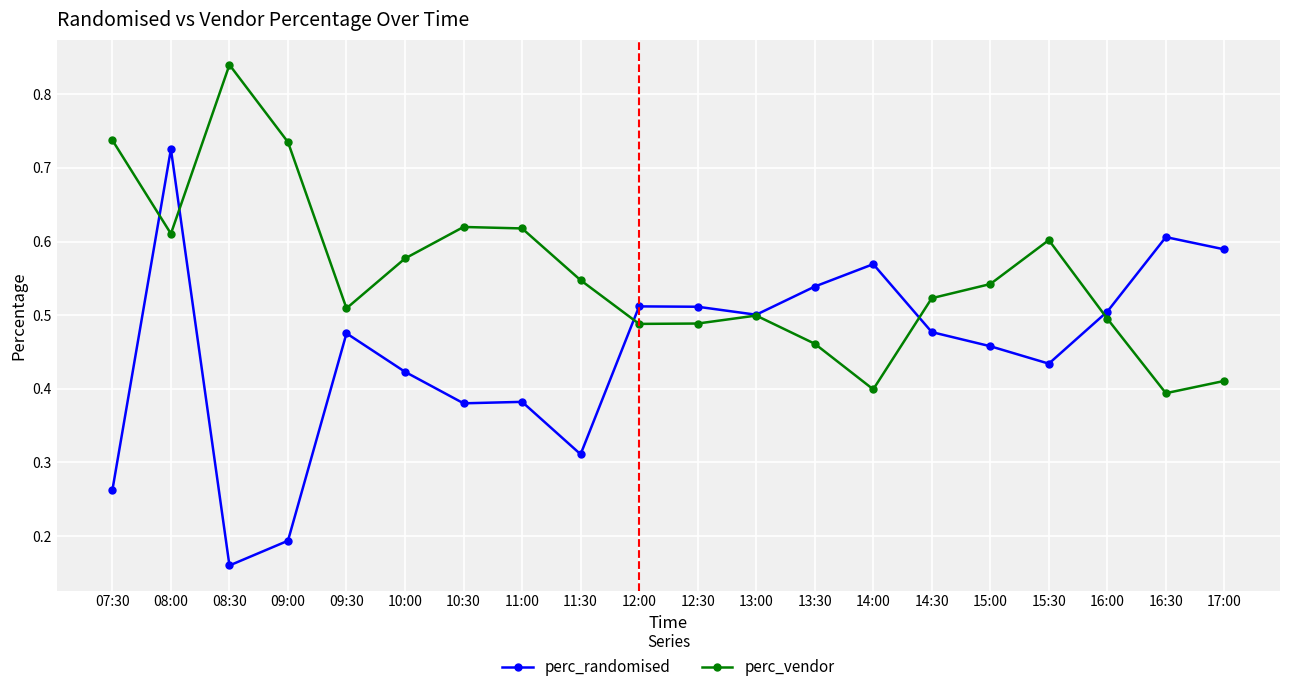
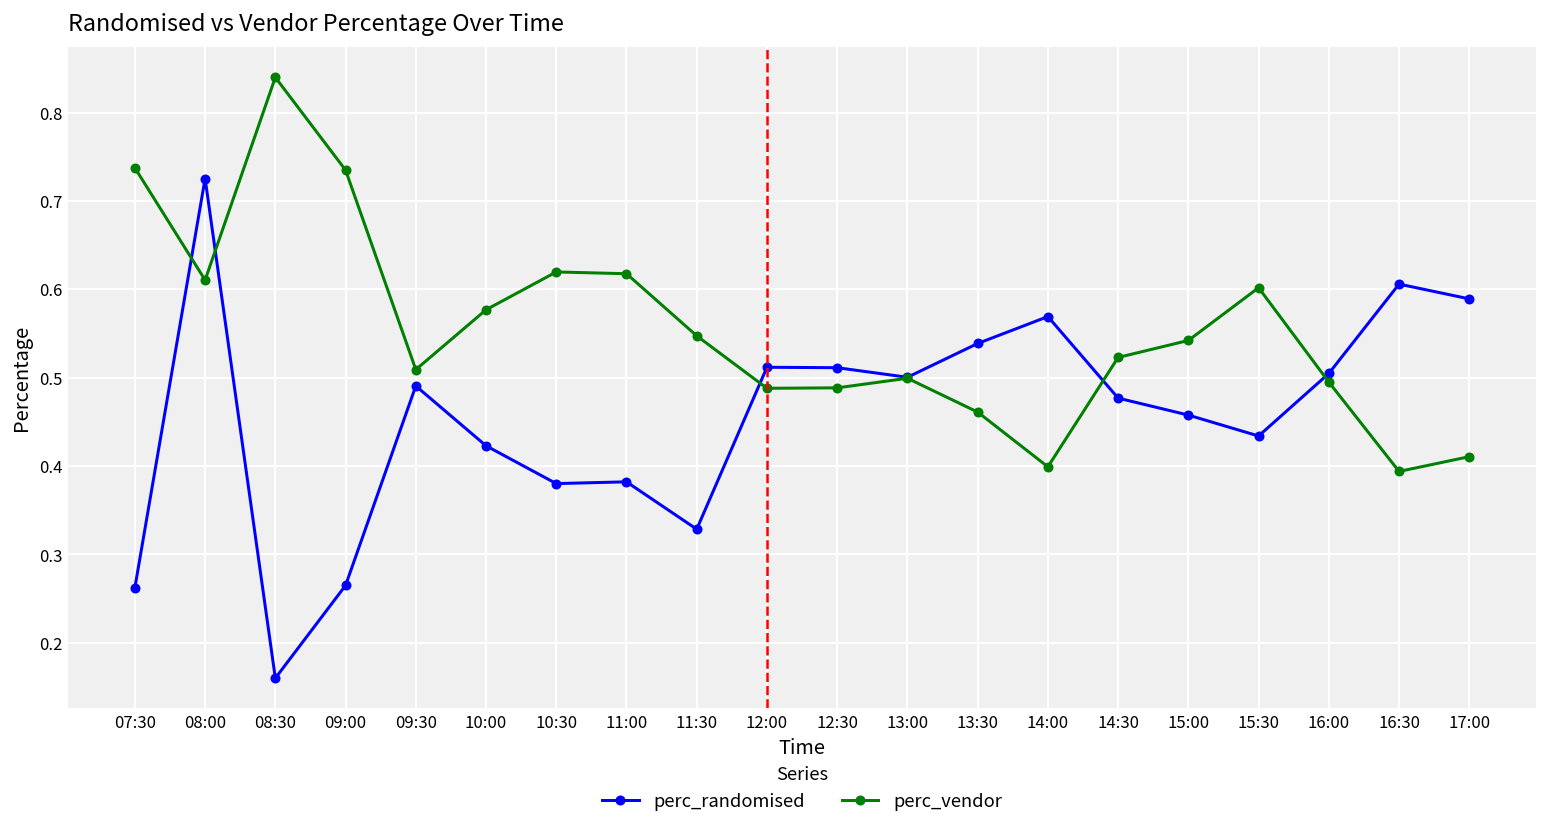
  {
    "perc_randomised": {
      "07:30": 0.26,
      "08:00": 0.73,
      "08:30": 0.16,
-     "09:00": 0.19,
-     "09:30": 0.48,
+     "09:00": 0.26,
+     "09:30": 0.49,
      "10:00": 0.42,
      "10:30": 0.38,
      "11:00": 0.38,
-     "11:30": 0.31,
+     "11:30": 0.33,
      "12:00": 0.51,
      "12:30": 0.51,
      "13:30": 0.54,
      "14:00": 0.57,
      "14:30": 0.48,
      "15:00": 0.46,
      "15:30": 0.43,
      "16:00": 0.50,
      "16:30": 0.61,
      "17:00": 0.59
    },
    "perc_vendor": {
      "07:30": 0.74,
      "08:00": 0.61,
      "08:30": 0.84,
      "09:00": 0.74,
      "09:30": 0.51,
      "10:00": 0.58,
      "10:30": 0.62,
      "11:00": 0.62,
      "11:30": 0.55,
      "12:00": 0.49,
      "12:30": 0.49,
      "13:30": 0.46,
      "14:00": 0.40,
      "14:30": 0.52,
      "15:00": 0.54,
      "15:30": 0.60,
      "16:00": 0.50,
      "16:30": 0.39,
      "17:00": 0.41
    }
  }
